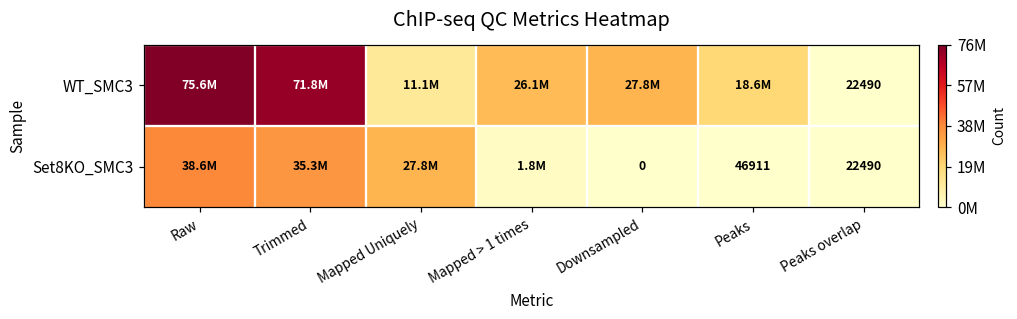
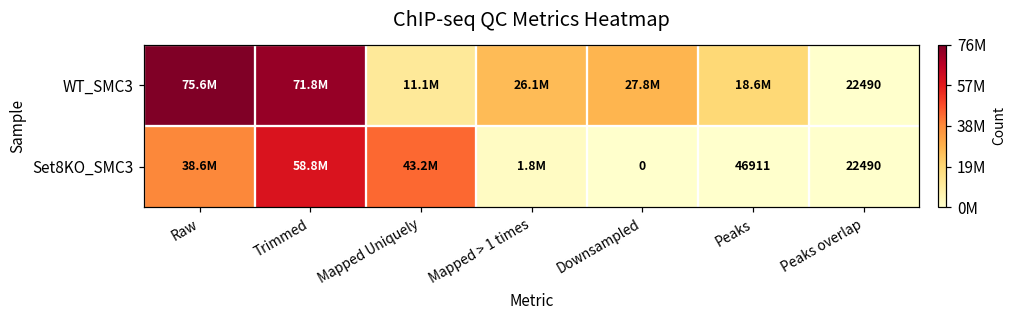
  {
    "WT_SMC3": {
      "Raw": "75.6M",
      "Trimmed": "71.8M",
      "Mapped Uniquely": "11.1M",
      "Mapped > 1 times": "26.1M",
      "Downsampled": "27.8M",
      "Peaks": "18.6M",
      "Peaks overlap": "22490"
    },
    "Set8KO_SMC3": {
      "Raw": "38.6M",
-     "Trimmed": "35.3M",
-     "Mapped Uniquely": "27.8M",
+     "Trimmed": "58.8M",
+     "Mapped Uniquely": "43.2M",
      "Mapped > 1 times": "1.8M",
      "Downsampled": "0",
      "Peaks": "46911",
      "Peaks overlap": "22490"
    }
  }
